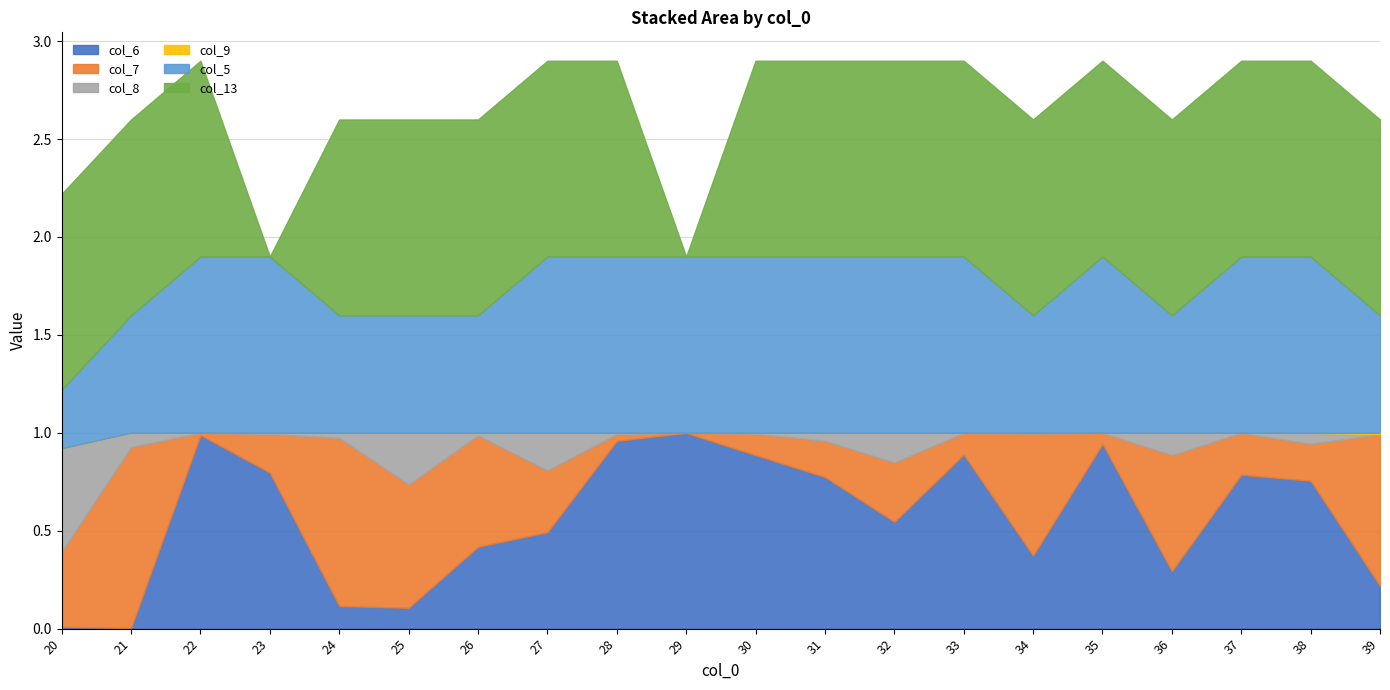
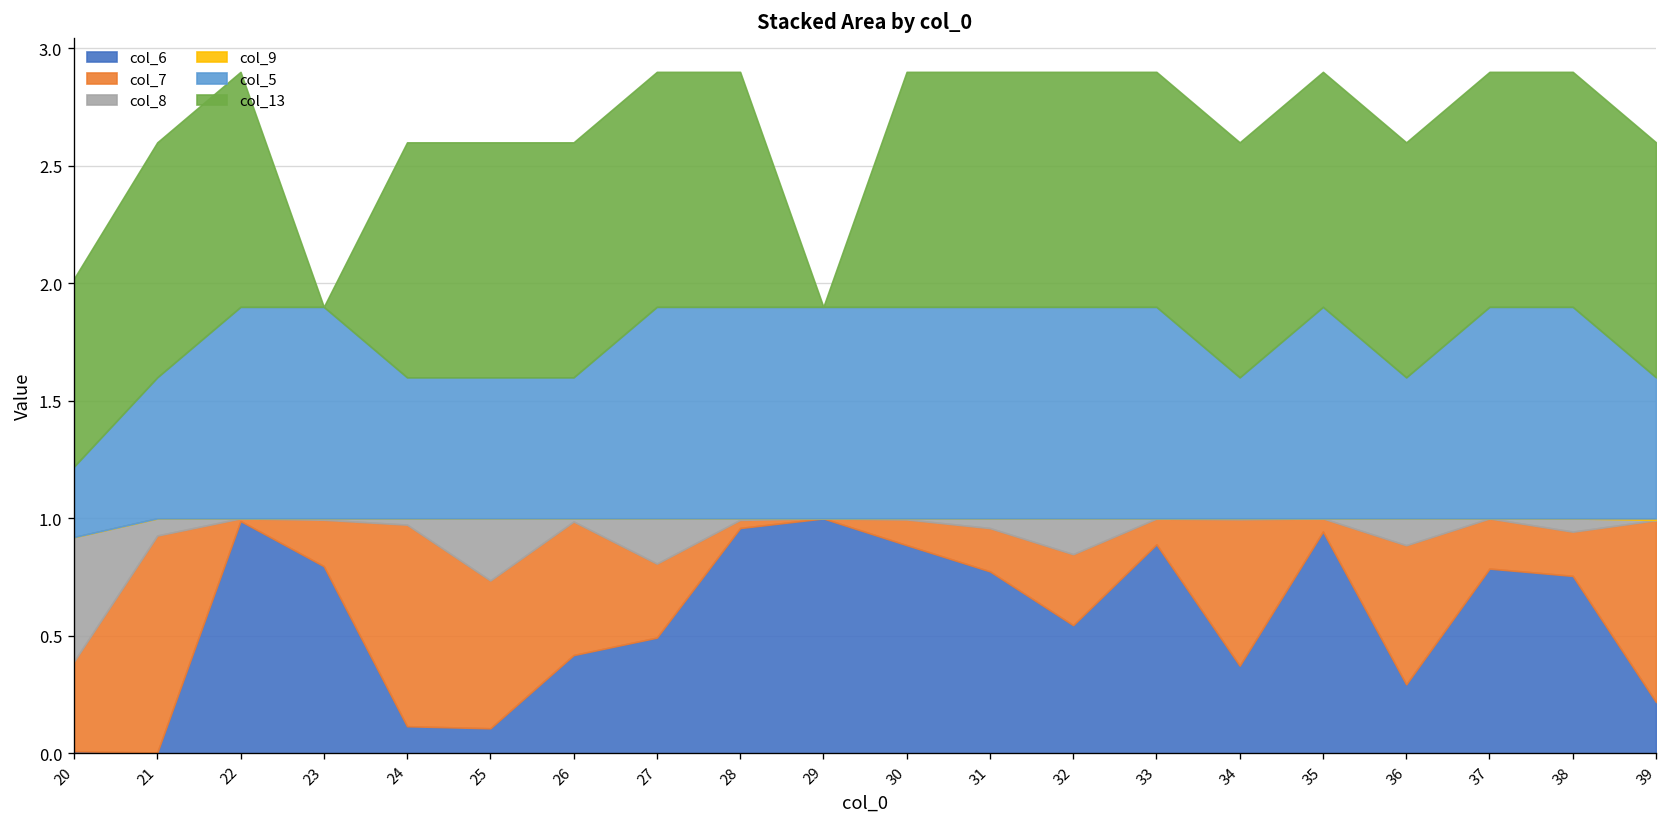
  {
    "col_7": {
      "20": 0.38,
      "21": 0.92,
      "24": 0.86,
      "25": 0.63,
      "26": 0.57,
      "27": 0.31,
      "31": 0.18,
      "32": 0.3,
      "36": 0.6,
      "38": 0.2
    },
    "col_13": {
-     "20": 1.0,
+     "20": 0.8,
      "21": 1.0,
      "22": 1.0,
      "24": 1.0,
      "25": 1.0,
      "26": 1.0,
      "27": 1.0,
      "28": 1.0,
      "30": 1.0,
      "31": 1.0,
      "32": 1.0,
      "33": 1.0,
      "34": 1.0,
      "35": 1.0,
      "36": 1.0,
      "37": 1.0,
      "38": 1.0,
      "39": 1.0
    }
  }
